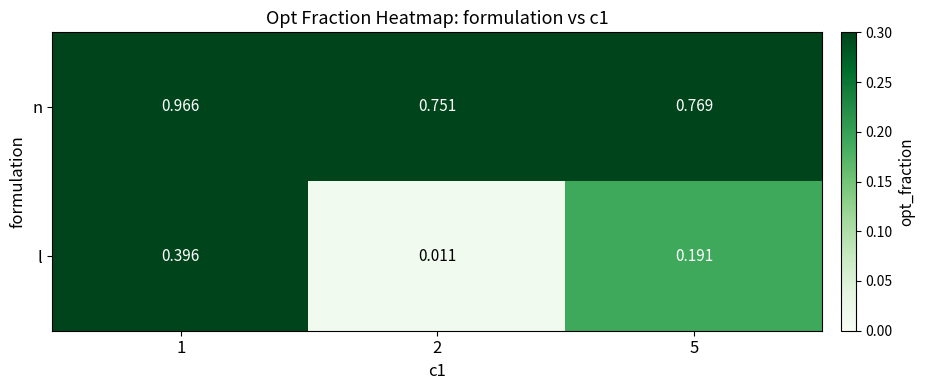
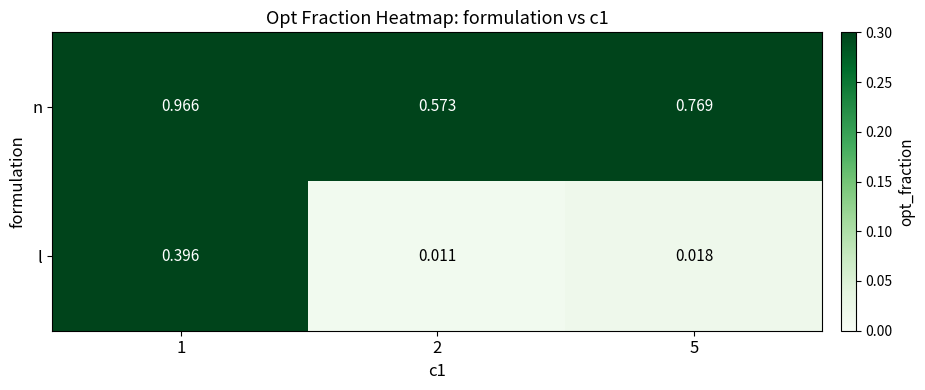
  {
    "n": {
      "1": 0.966,
-     "2": 0.751,
+     "2": 0.573,
      "5": 0.769
    },
    "l": {
      "1": 0.396,
      "2": 0.011,
-     "5": 0.191
+     "5": 0.018
    }
  }
